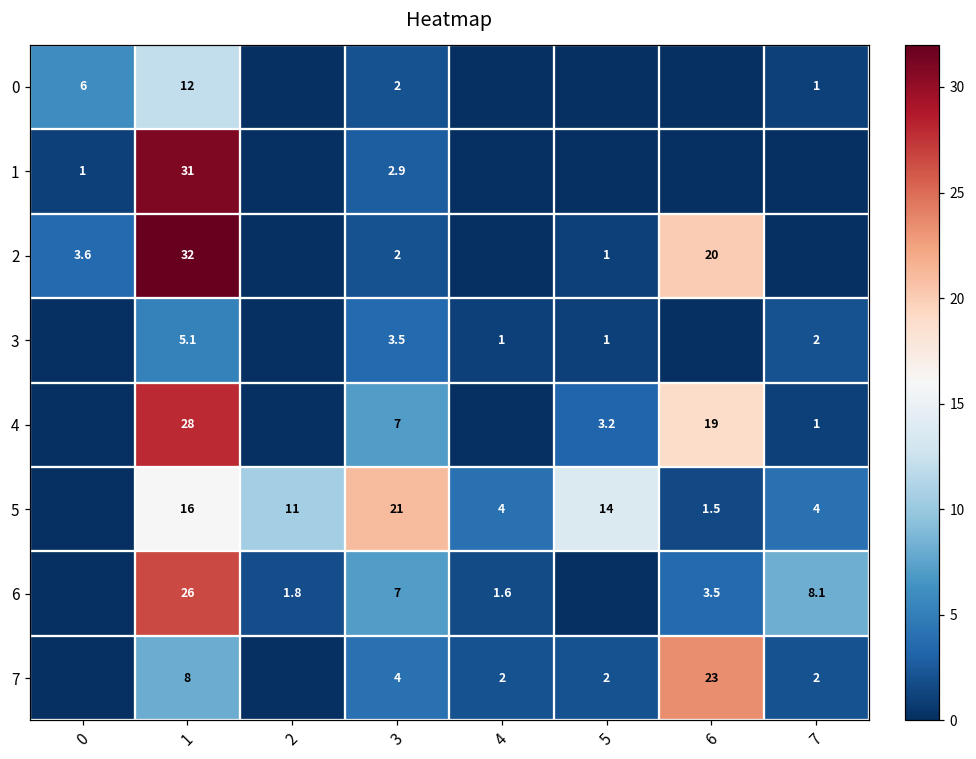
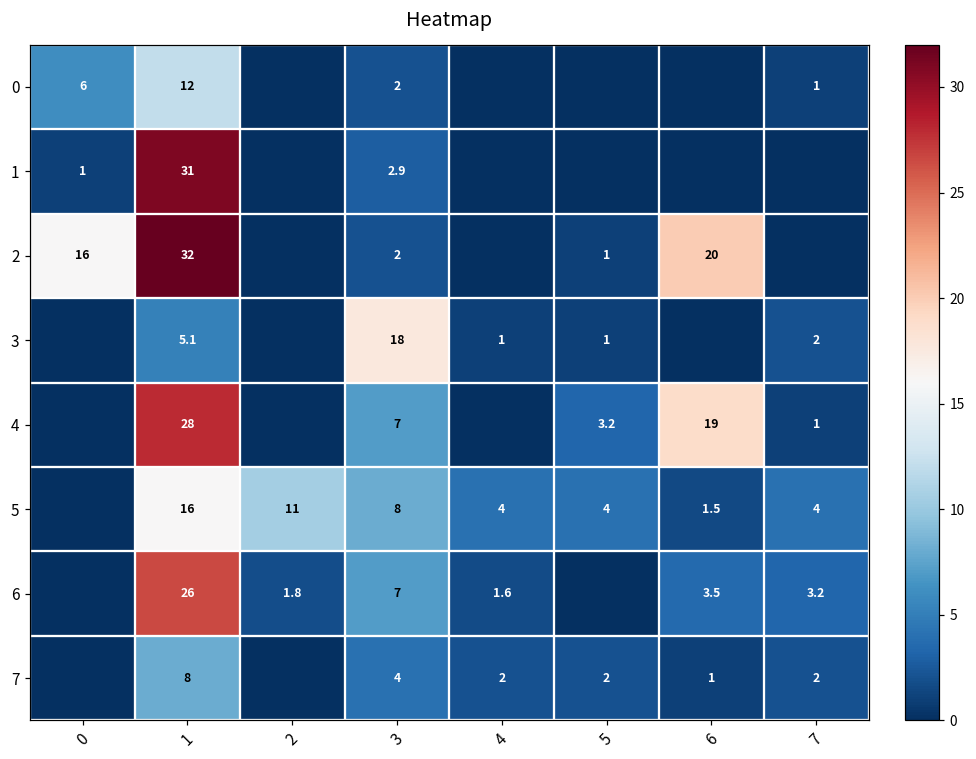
  {
    "0": {
      "0": 6,
      "1": 12,
      "3": 2,
      "7": 1
    },
    "1": {
      "0": 1,
      "1": 31,
      "3": 2.9
    },
    "2": {
-     "0": 3.6,
+     "0": 16,
      "1": 32,
      "3": 2,
      "5": 1,
      "6": 20
    },
    "3": {
      "1": 5.1,
-     "3": 3.5,
+     "3": 18,
      "4": 1,
      "5": 1,
      "7": 2
    },
    "4": {
      "1": 28,
      "3": 7,
      "5": 3.2,
      "6": 19,
      "7": 1
    },
    "5": {
      "1": 16,
      "2": 11,
-     "3": 21,
+     "3": 8,
      "4": 4,
-     "5": 14,
+     "5": 4,
      "6": 1.5,
      "7": 4
    },
    "6": {
      "1": 26,
      "2": 1.8,
      "3": 7,
      "4": 1.6,
      "6": 3.5,
-     "7": 8.1
+     "7": 3.2
    },
    "7": {
      "1": 8,
      "3": 4,
      "4": 2,
      "5": 2,
-     "6": 23,
+     "6": 1,
      "7": 2
    }
  }
